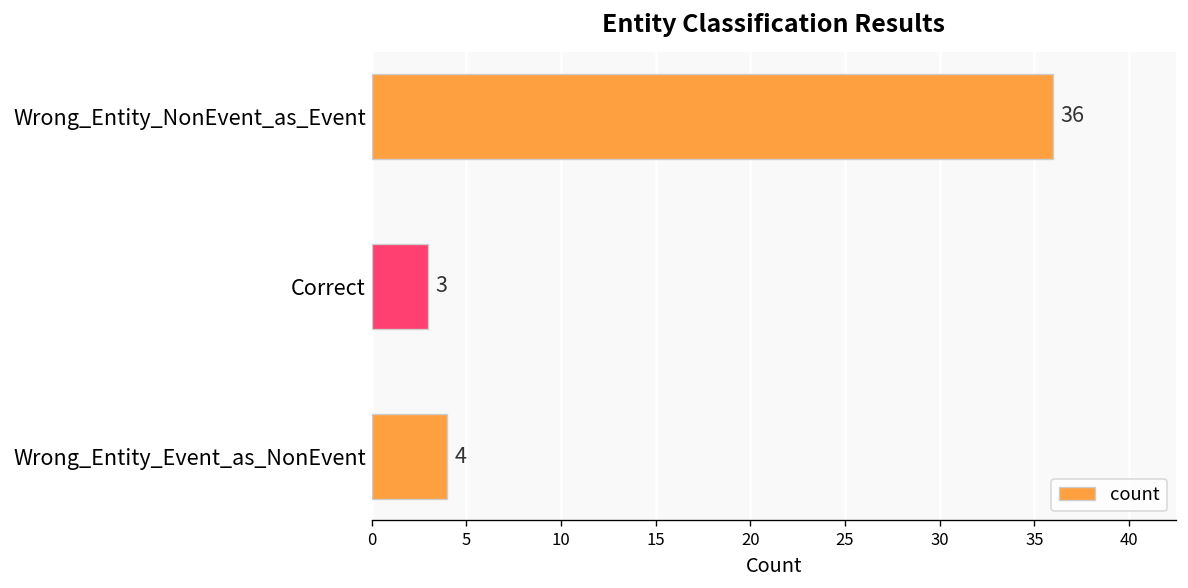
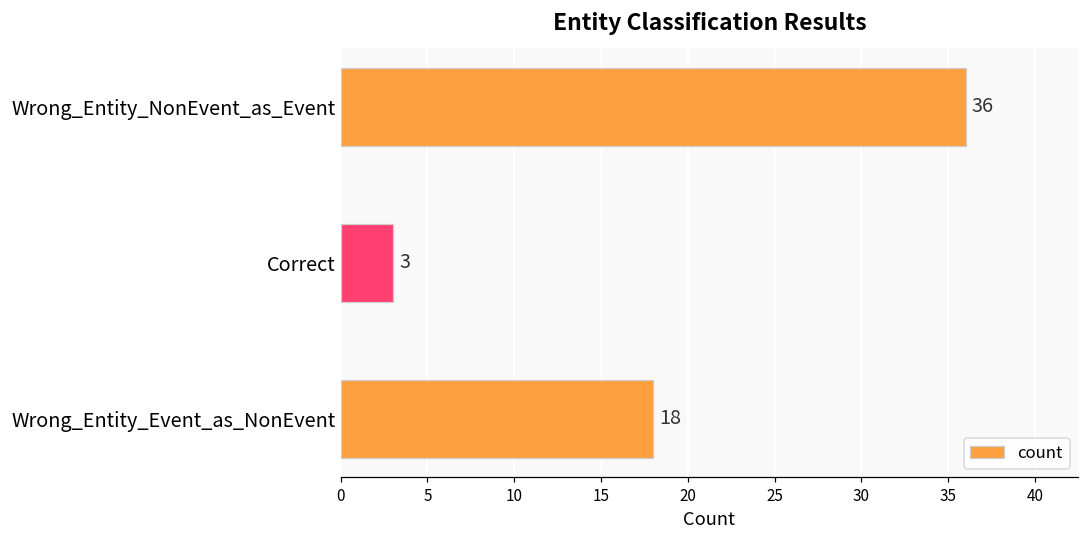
  {
    "Wrong_Entity_NonEvent_as_Event": 36,
    "Correct": 3,
-   "Wrong_Entity_Event_as_NonEvent": 4
+   "Wrong_Entity_Event_as_NonEvent": 18
  }
